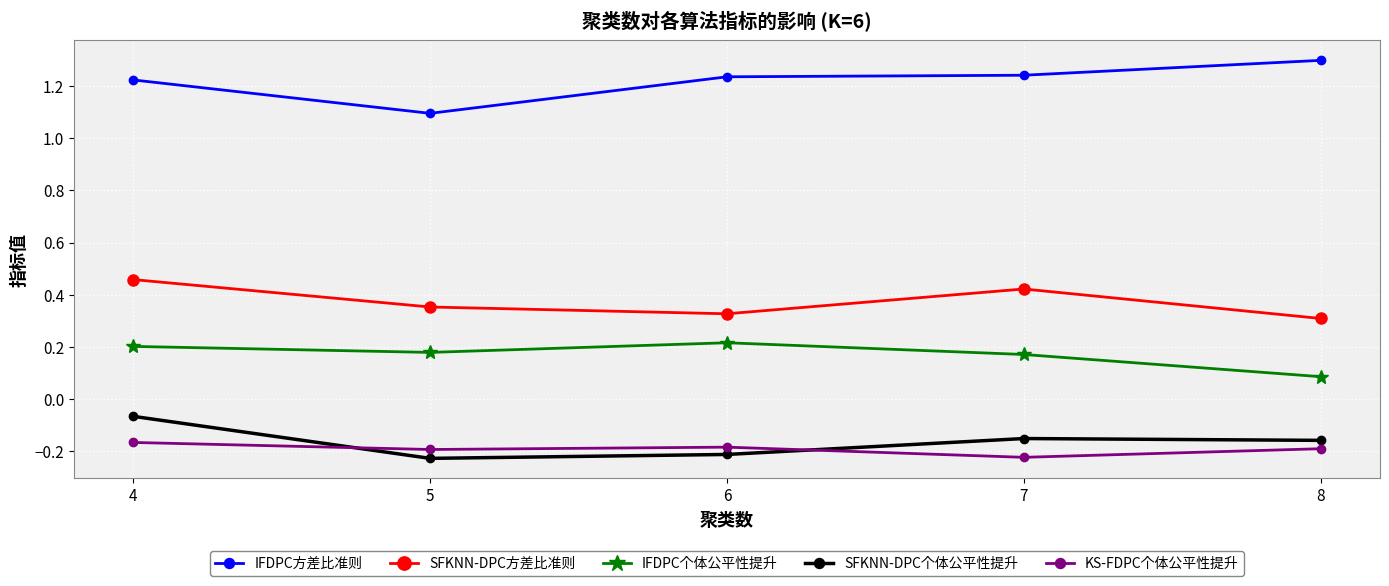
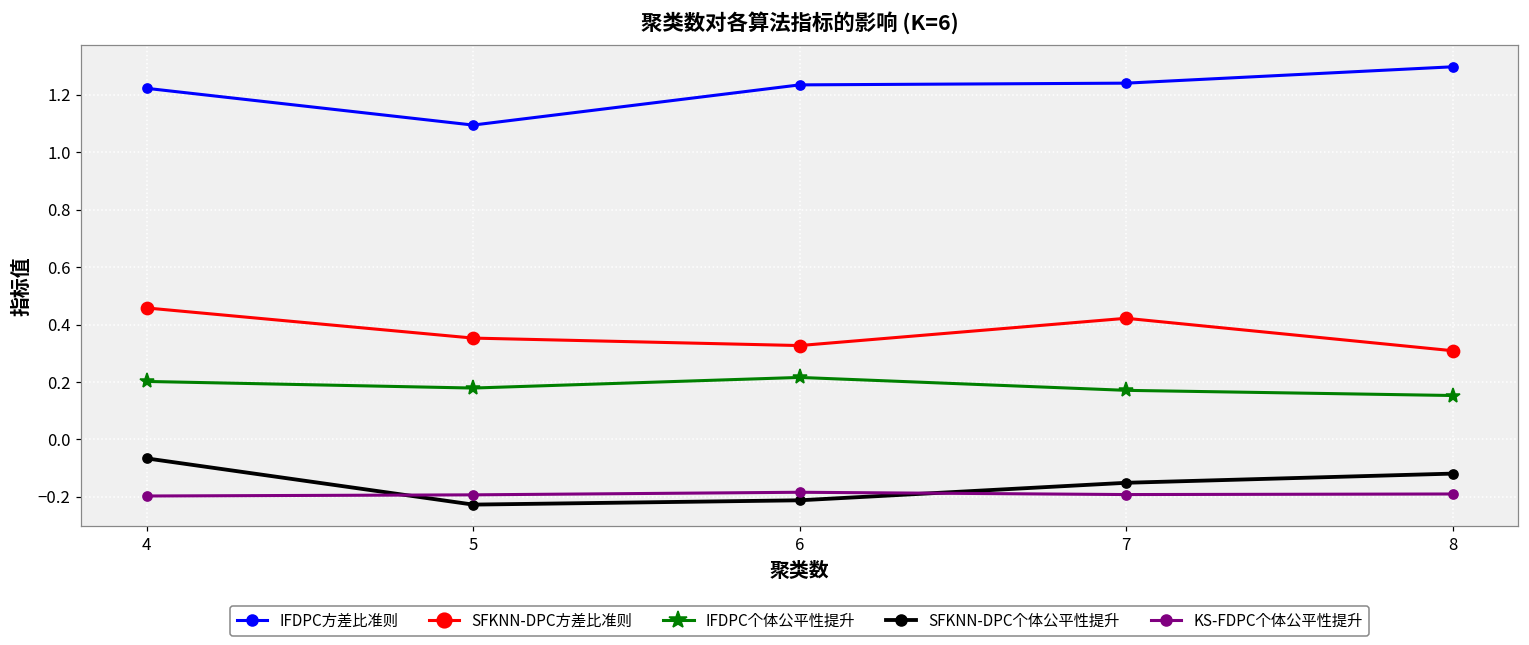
  {
    "IFDPC方差比准则": {
      "4": 1.22,
      "5": 1.10,
      "6": 1.24,
      "7": 1.24,
      "8": 1.30
    },
    "SFKNN-DPC方差比准则": {
      "4": 0.46,
      "5": 0.35,
      "6": 0.33,
      "7": 0.42,
      "8": 0.31
    },
    "IFDPC个体公平性提升": {
      "4": 0.20,
      "5": 0.18,
      "6": 0.22,
      "7": 0.17,
-     "8": 0.09
+     "8": 0.15
    },
    "SFKNN-DPC个体公平性提升": {
      "4": -0.07,
      "5": -0.23,
      "6": -0.21,
      "7": -0.15,
-     "8": -0.16
+     "8": -0.12
    },
    "KS-FDPC个体公平性提升": {
-     "4": -0.17,
+     "4": -0.20,
      "5": -0.19,
      "6": -0.18,
-     "7": -0.22,
+     "7": -0.19,
      "8": -0.19
    }
  }
